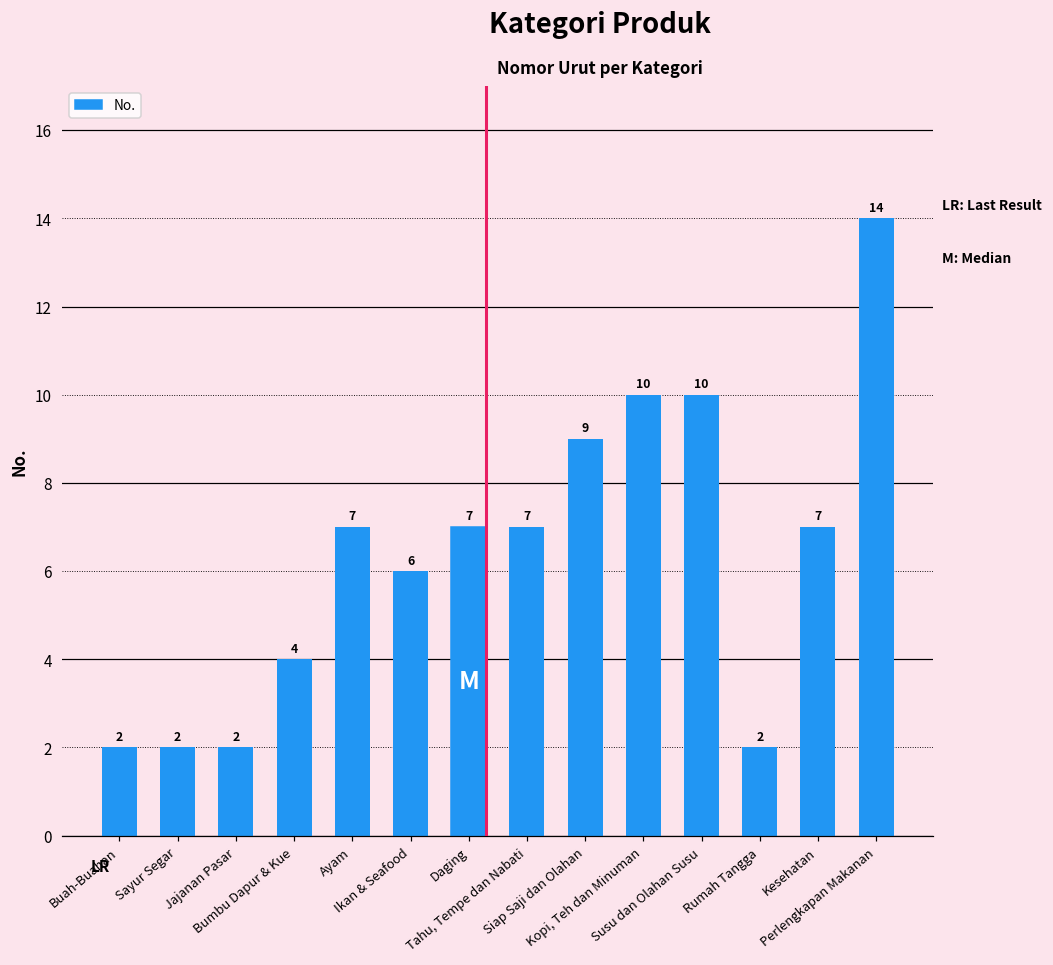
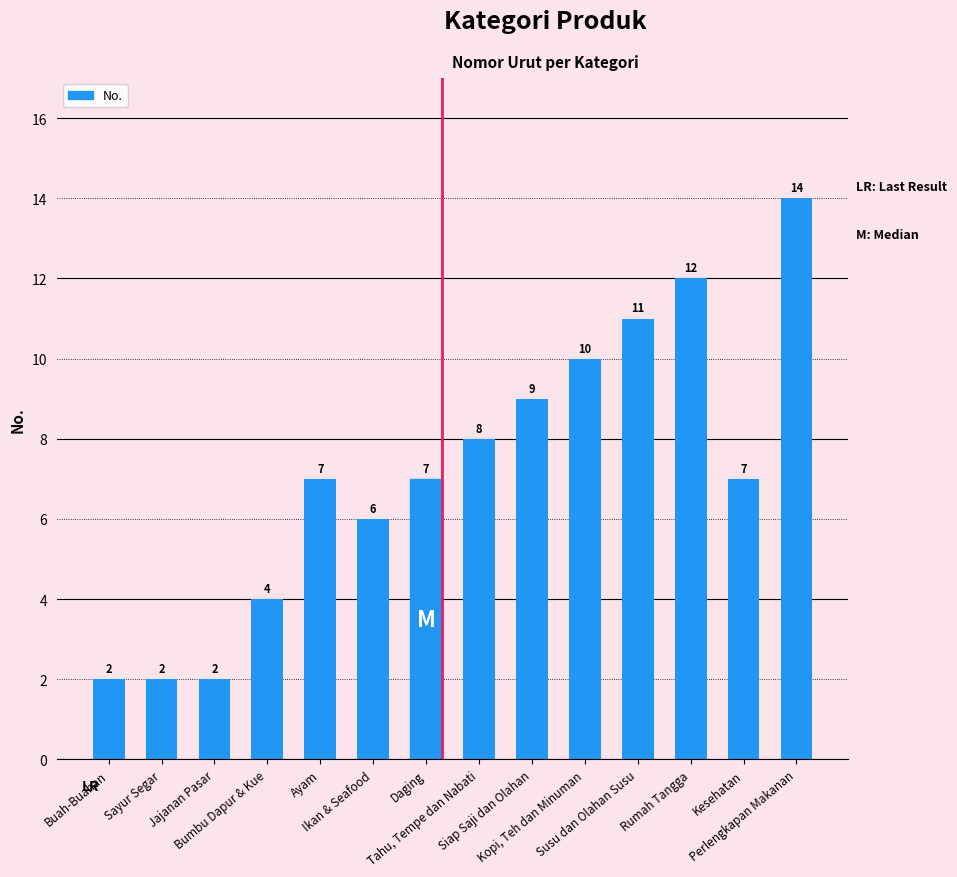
  {
    "Buah-Buahan": 2,
    "Sayur Segar": 2,
    "Jajanan Pasar": 2,
    "Bumbu Dapur & Kue": 4,
    "Ayam": 7,
    "Ikan & Seafood": 6,
    "Daging": 7,
-   "Tahu, Tempe dan Nabati": 7,
+   "Tahu, Tempe dan Nabati": 8,
    "Siap Saji dan Olahan": 9,
    "Kopi, Teh dan Minuman": 10,
-   "Susu dan Olahan Susu": 10,
-   "Rumah Tangga": 2,
+   "Susu dan Olahan Susu": 11,
+   "Rumah Tangga": 12,
    "Kesehatan": 7,
    "Perlengkapan Makanan": 14
  }
